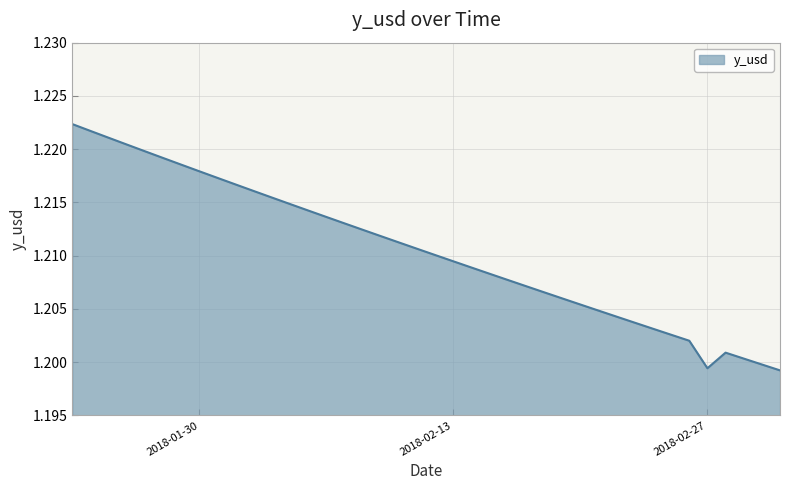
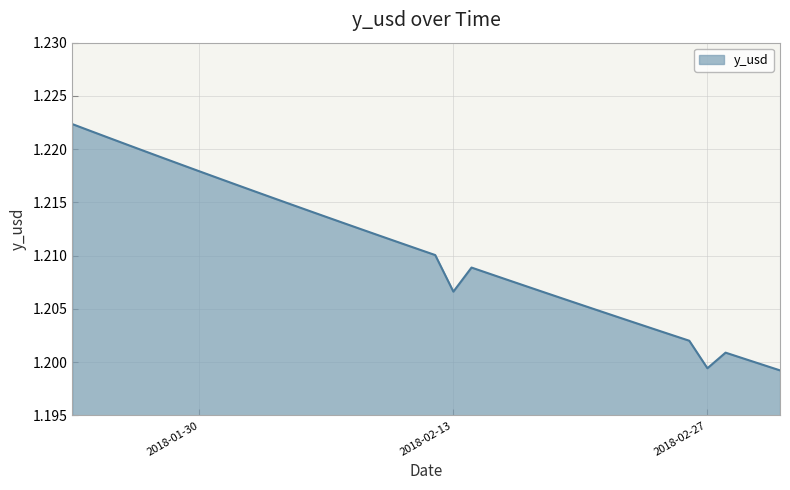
  {
    "2018-01-30": 1.2179,
-   "2018-02-13": 1.2095,
+   "2018-02-13": 1.2066,
    "2018-02-27": 1.1994
  }
